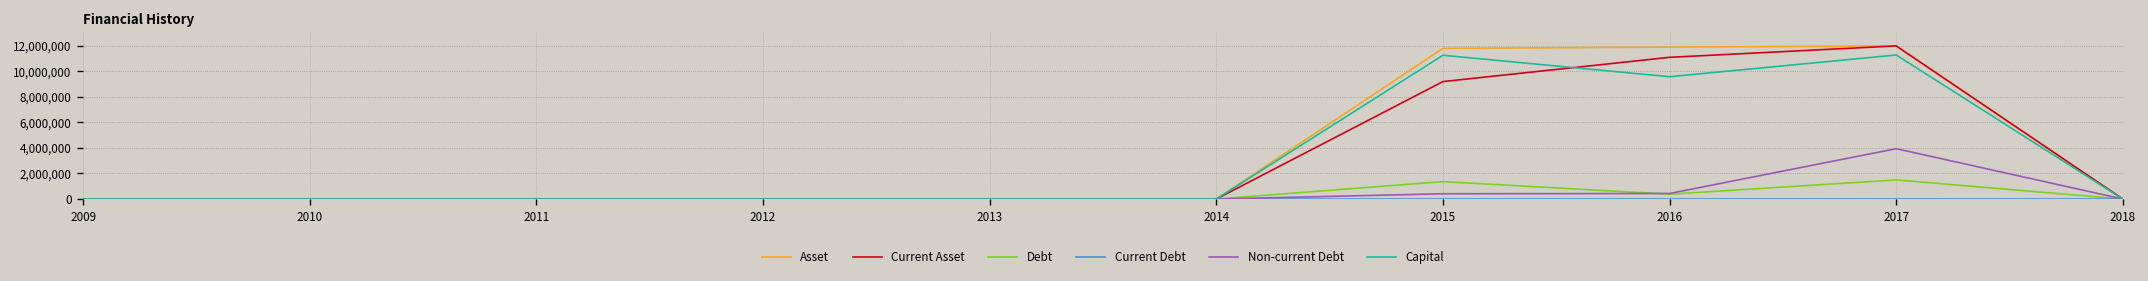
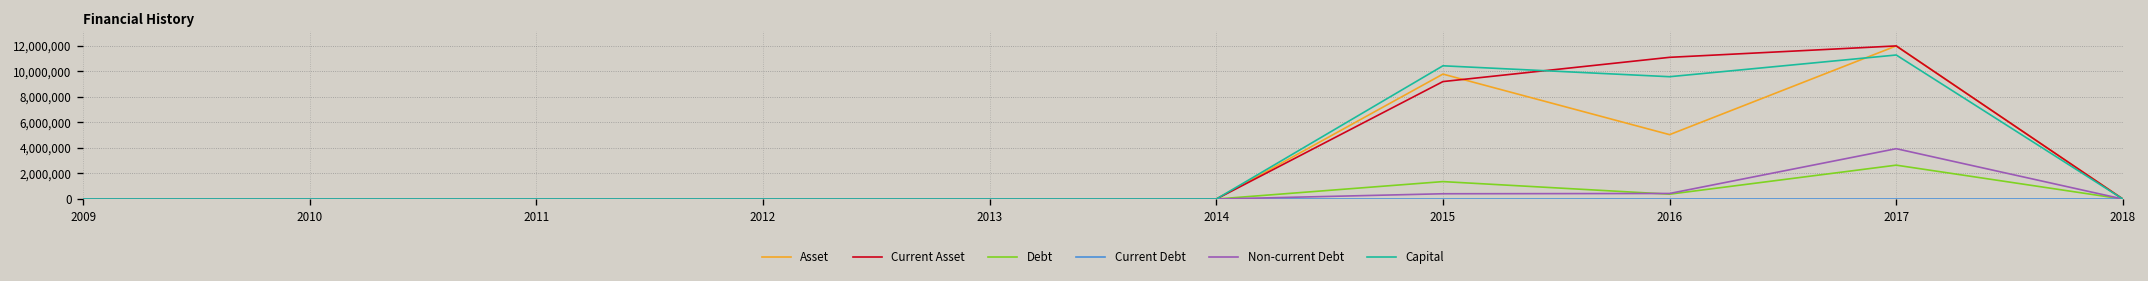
  {
    "Asset": {
-     "2015": "11,800,000",
-     "2016": "11,900,000"
+     "2015": "9,800,000",
+     "2016": "5,000,000"
    },
    "Current Asset": {
      "2015": "9,200,000",
      "2016": "11,100,000"
    },
    "Debt": {
      "2015": "1,400,000",
-     "2017": "1,500,000"
+     "2017": "2,700,000"
    },
    "Current Debt": {
      "2015": "0",
      "2016": "0",
      "2017": "0"
    },
    "Non-current Debt": {
      "2015": "400,000",
      "2017": "3,900,000"
    },
    "Capital": {
-     "2015": "11,200,000",
+     "2015": "10,400,000",
      "2016": "9,600,000",
      "2017": "11,300,000"
    }
  }
